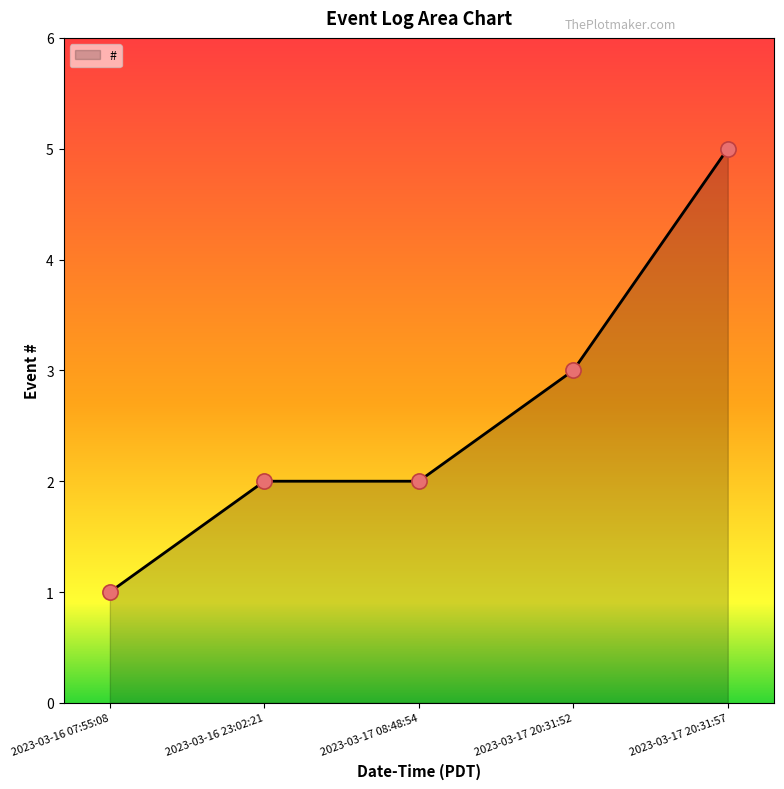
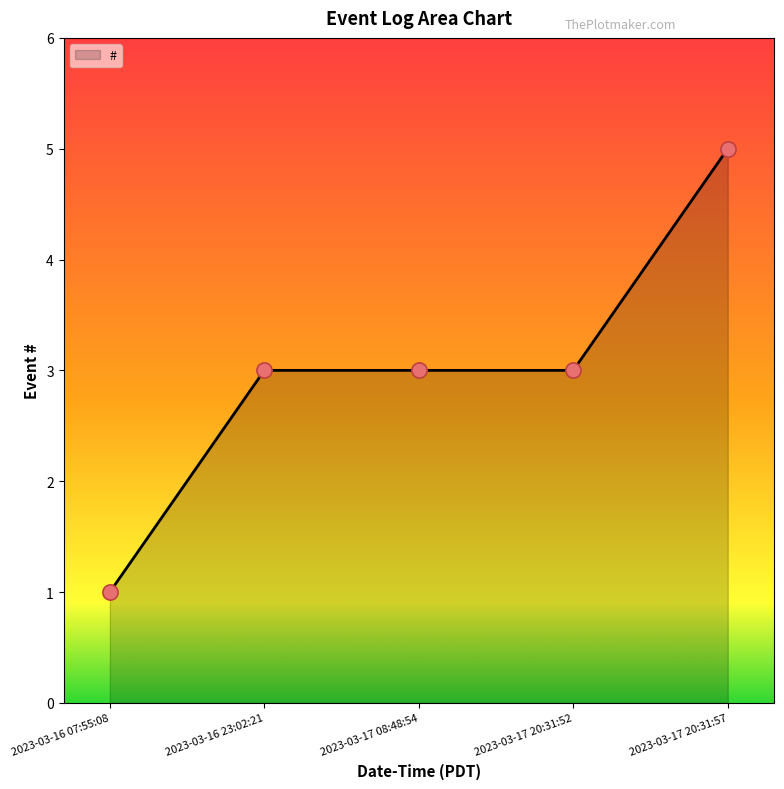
  {
    "2023-03-16 07:55:08": 1,
-   "2023-03-16 23:02:21": 2,
-   "2023-03-17 08:48:54": 2,
+   "2023-03-16 23:02:21": 3,
+   "2023-03-17 08:48:54": 3,
    "2023-03-17 20:31:52": 3,
    "2023-03-17 20:31:57": 5
  }
